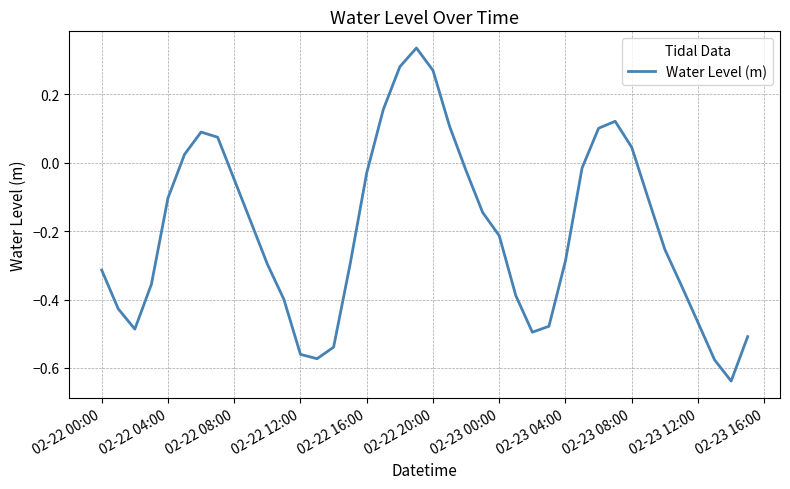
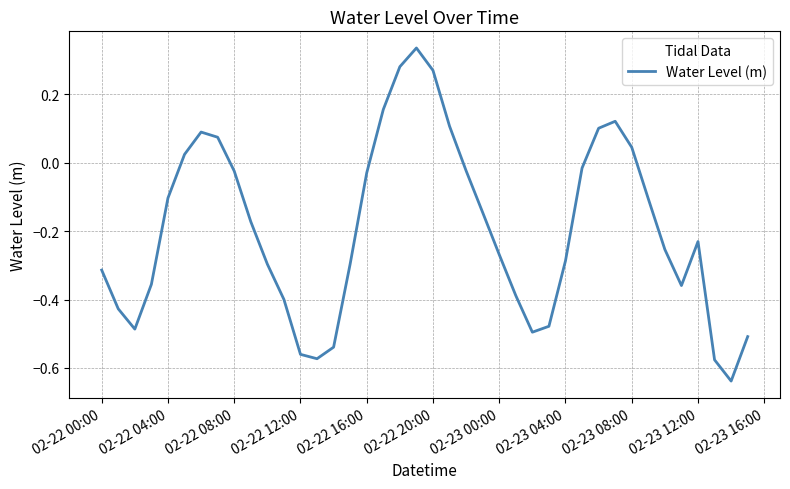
  {
    "02-22 00:00": -0.31,
    "02-22 04:00": -0.10,
-   "02-22 08:00": -0.05,
+   "02-22 08:00": -0.02,
    "02-22 12:00": -0.56,
    "02-22 16:00": -0.03,
    "02-22 20:00": 0.27,
-   "02-23 00:00": -0.21,
+   "02-23 00:00": -0.27,
    "02-23 04:00": -0.29,
    "02-23 08:00": 0.05,
-   "02-23 12:00": -0.47
+   "02-23 12:00": -0.23
  }
